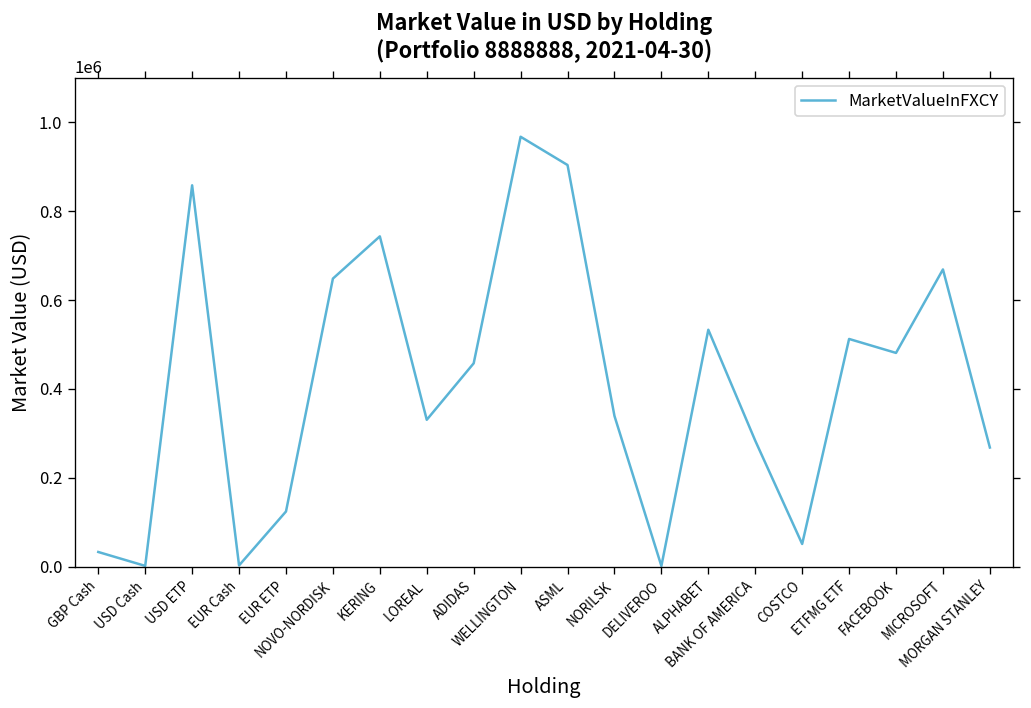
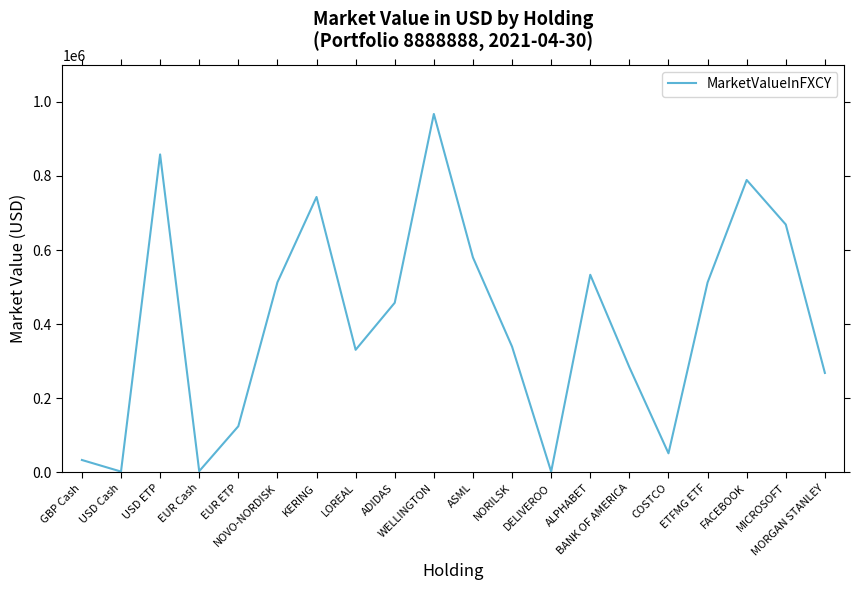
  {
    "GBP Cash": 30000,
    "USD Cash": 0,
    "USD ETP": 860000,
    "EUR Cash": 0,
    "EUR ETP": 120000,
-   "NOVO-NORDISK": 650000,
+   "NOVO-NORDISK": 510000,
    "KERING": 740000,
    "LOREAL": 330000,
    "ADIDAS": 460000,
    "WELLINGTON": 970000,
-   "ASML": 900000,
+   "ASML": 580000,
    "NORILSK": 340000,
    "DELIVEROO": 0,
    "ALPHABET": 530000,
    "BANK OF AMERICA": 280000,
    "COSTCO": 50000,
    "ETFMG ETF": 510000,
-   "FACEBOOK": 480000,
+   "FACEBOOK": 790000,
    "MICROSOFT": 670000,
    "MORGAN STANLEY": 270000
  }
